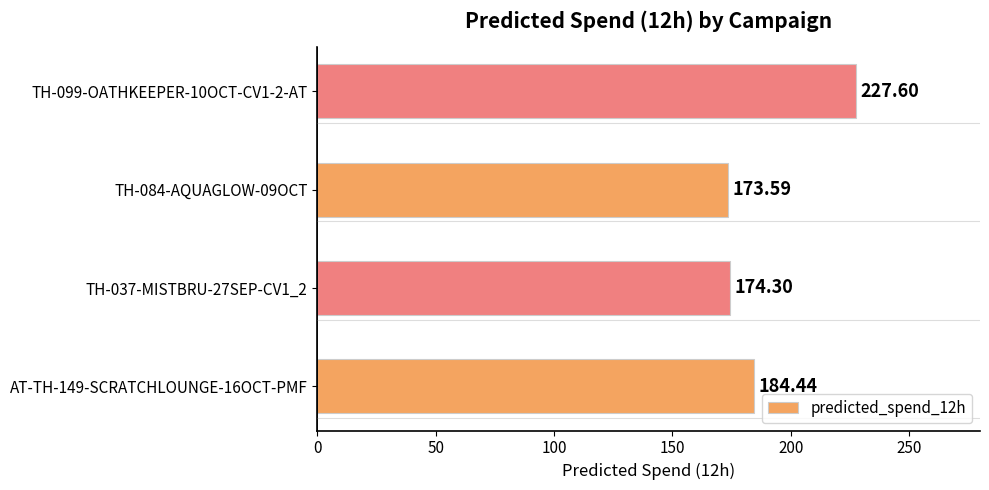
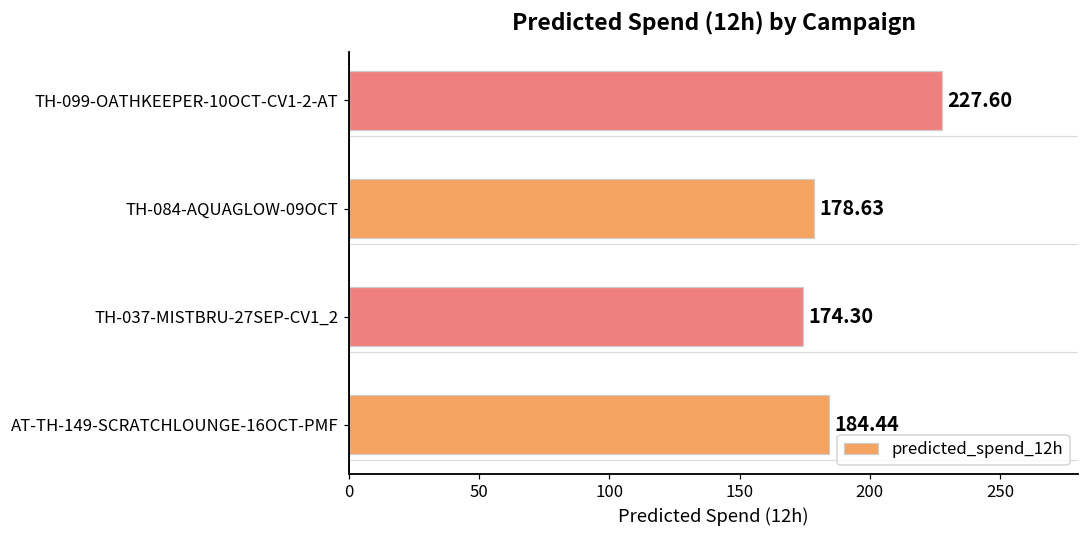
  {
    "TH-099-OATHKEEPER-10OCT-CV1-2-AT": 227.60,
-   "TH-084-AQUAGLOW-09OCT": 173.59,
+   "TH-084-AQUAGLOW-09OCT": 178.63,
    "TH-037-MISTBRU-27SEP-CV1_2": 174.30
  }
